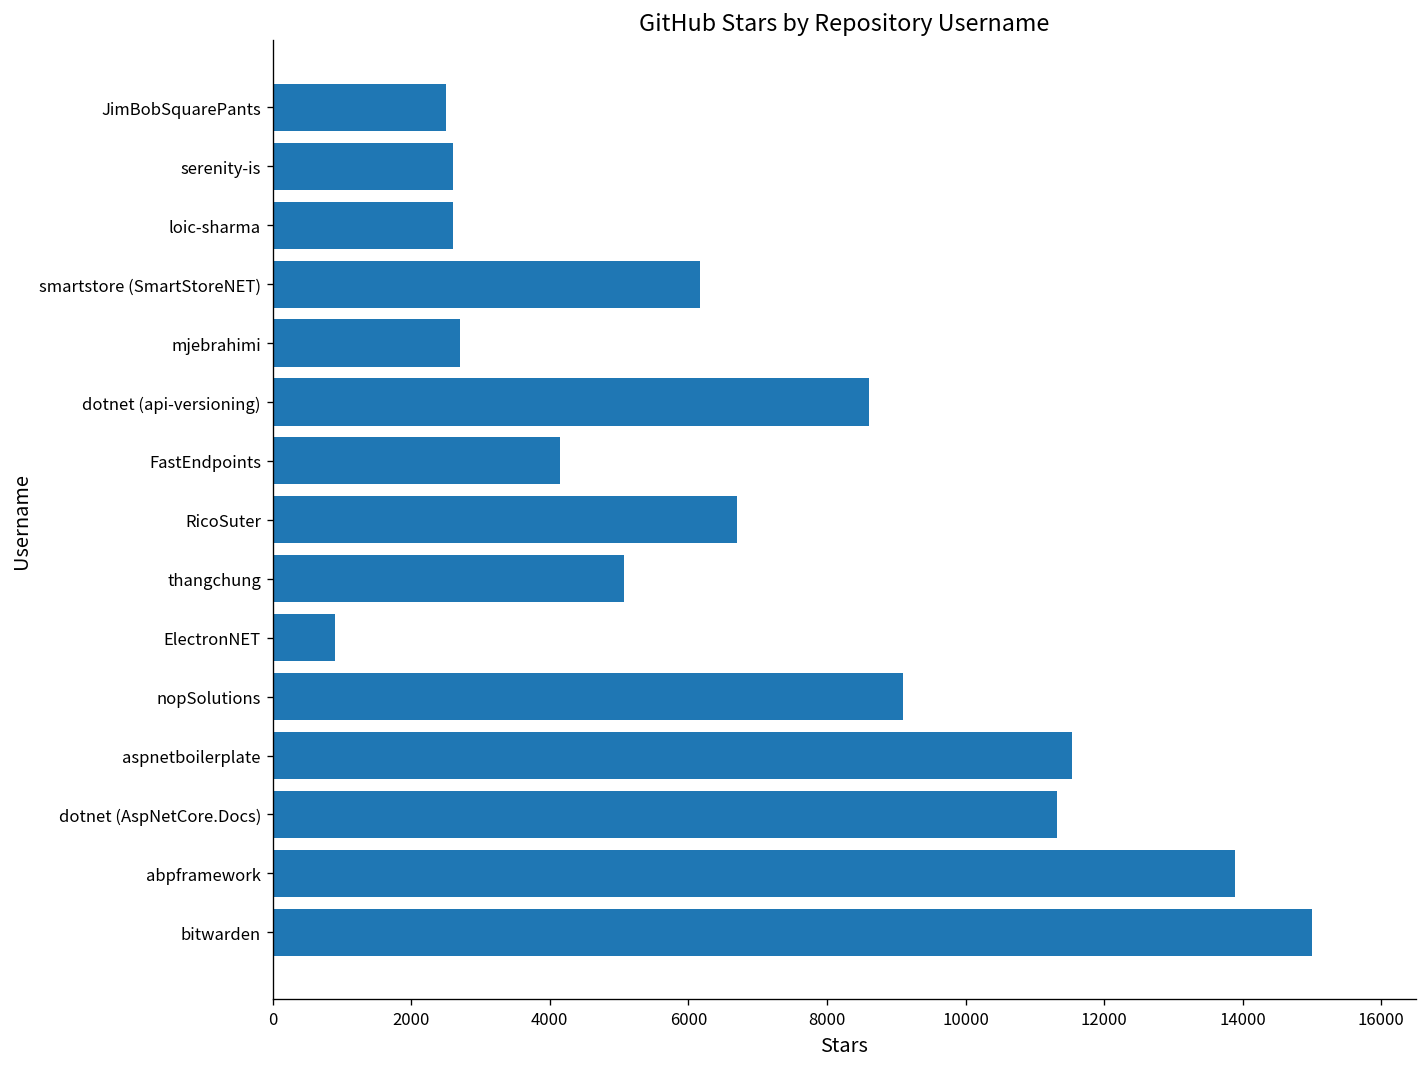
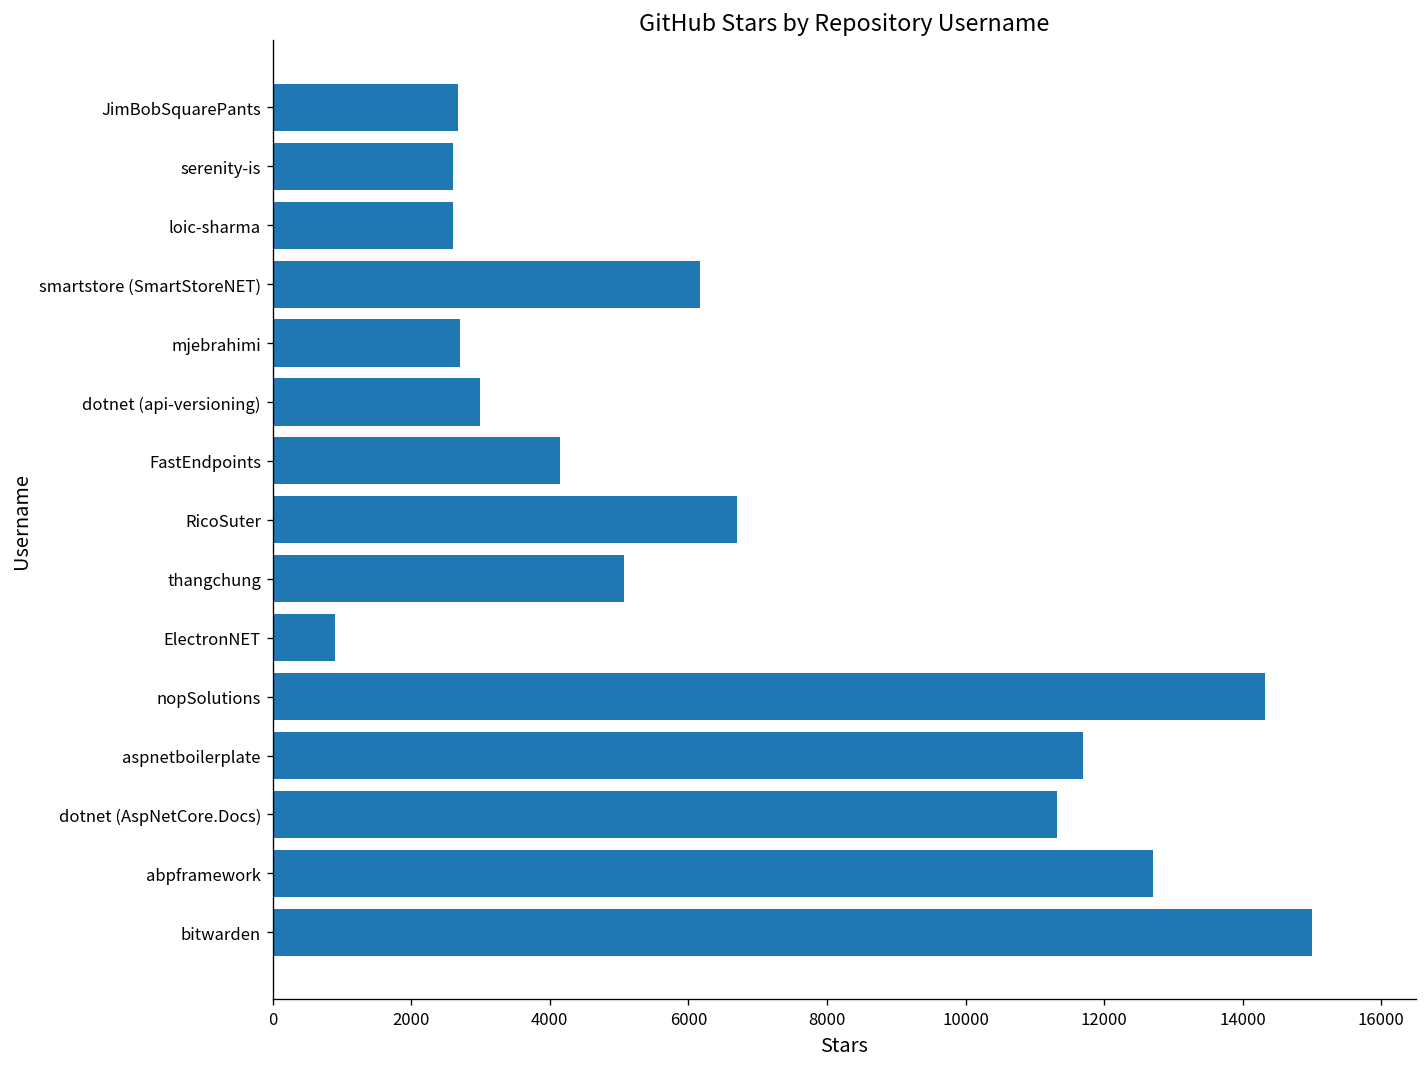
  {
-   "JimBobSquarePants": 2500,
+   "JimBobSquarePants": 2700,
    "serenity-is": 2600,
    "loic-sharma": 2600,
    "smartstore (SmartStoreNET)": 6200,
    "mjebrahimi": 2700,
-   "dotnet (api-versioning)": 8600,
+   "dotnet (api-versioning)": 3000,
    "FastEndpoints": 4100,
    "RicoSuter": 6700,
    "thangchung": 5100,
    "ElectronNET": 900,
-   "nopSolutions": 9100,
-   "aspnetboilerplate": 11500,
+   "nopSolutions": 14300,
+   "aspnetboilerplate": 11700,
    "dotnet (AspNetCore.Docs)": 11300,
-   "abpframework": 13900,
+   "abpframework": 12700,
    "bitwarden": 15000
  }
